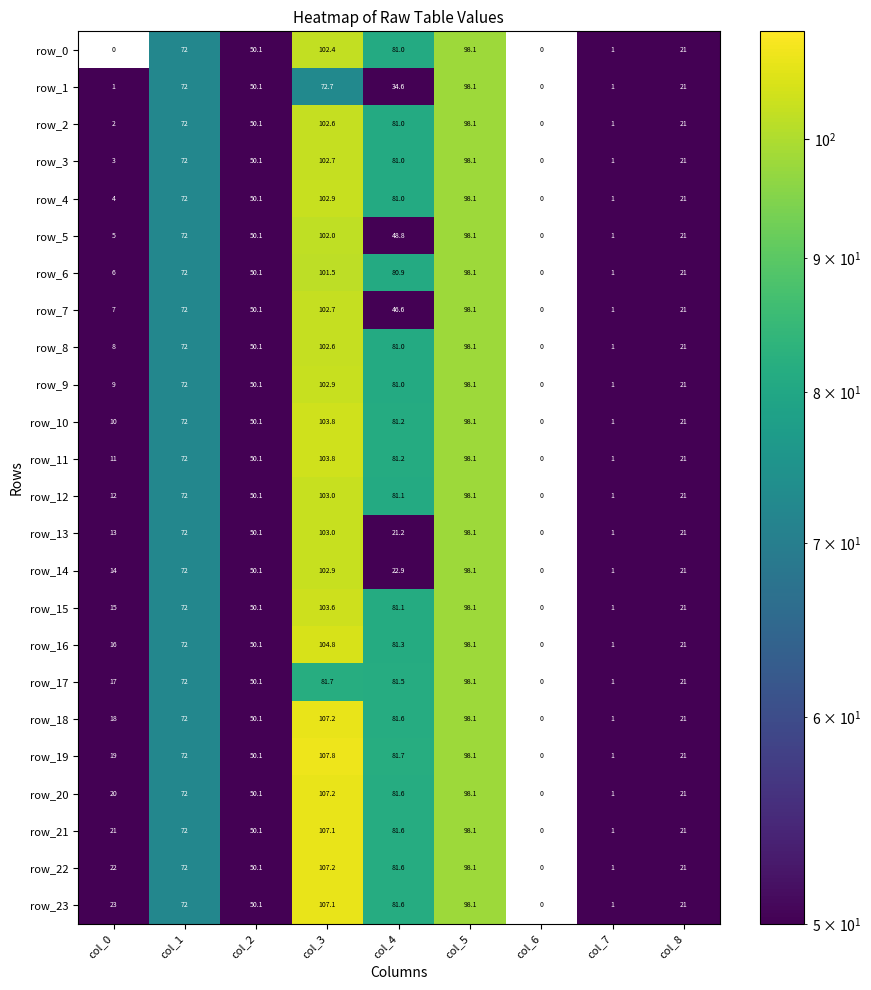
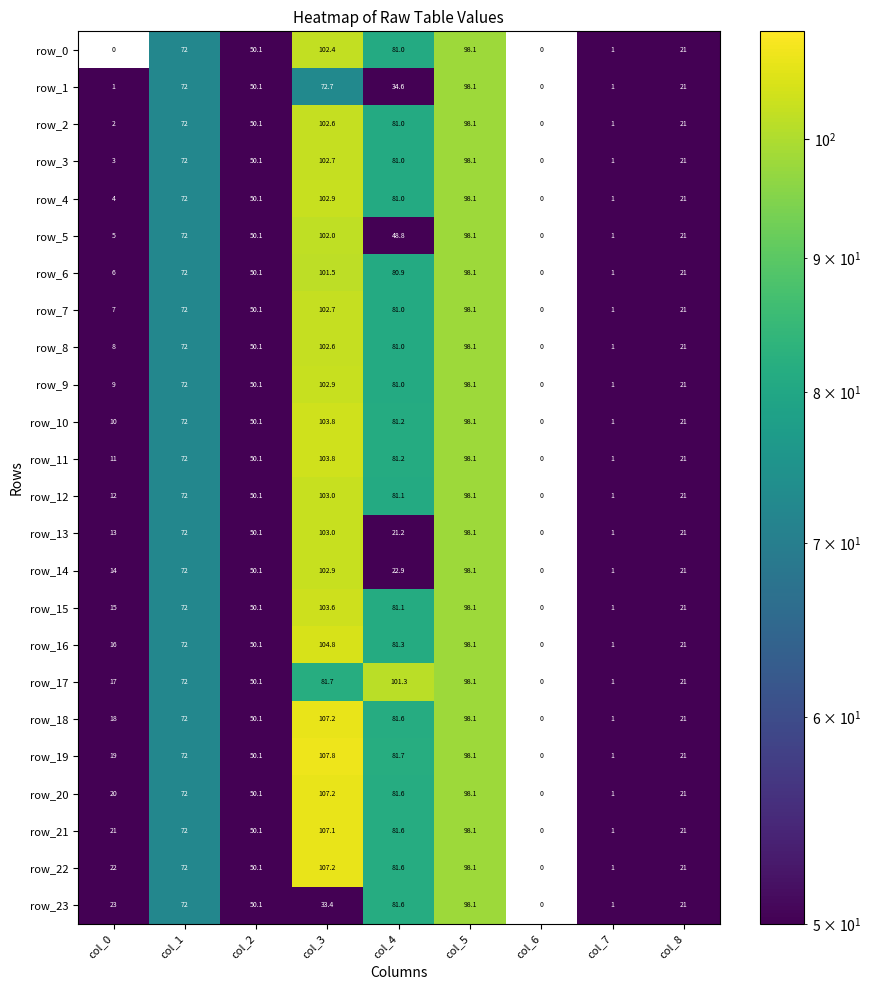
  {
    "row_7": {
      "col_0": 7,
      "col_1": 72,
      "col_2": 50.1,
      "col_3": 102.7,
-     "col_4": 46.6,
+     "col_4": 81.0,
      "col_5": 98.1,
      "col_6": 0,
      "col_7": 1,
      "col_8": 21
    },
    "row_17": {
      "col_0": 17,
      "col_1": 72,
      "col_2": 50.1,
      "col_3": 81.7,
-     "col_4": 81.5,
+     "col_4": 101.3,
      "col_5": 98.1,
      "col_6": 0,
      "col_7": 1,
      "col_8": 21
    },
    "row_23": {
      "col_0": 23,
      "col_1": 72,
      "col_2": 50.1,
-     "col_3": 107.1,
+     "col_3": 33.4,
      "col_4": 81.6,
      "col_5": 98.1,
      "col_6": 0,
      "col_7": 1,
      "col_8": 21
    }
  }
